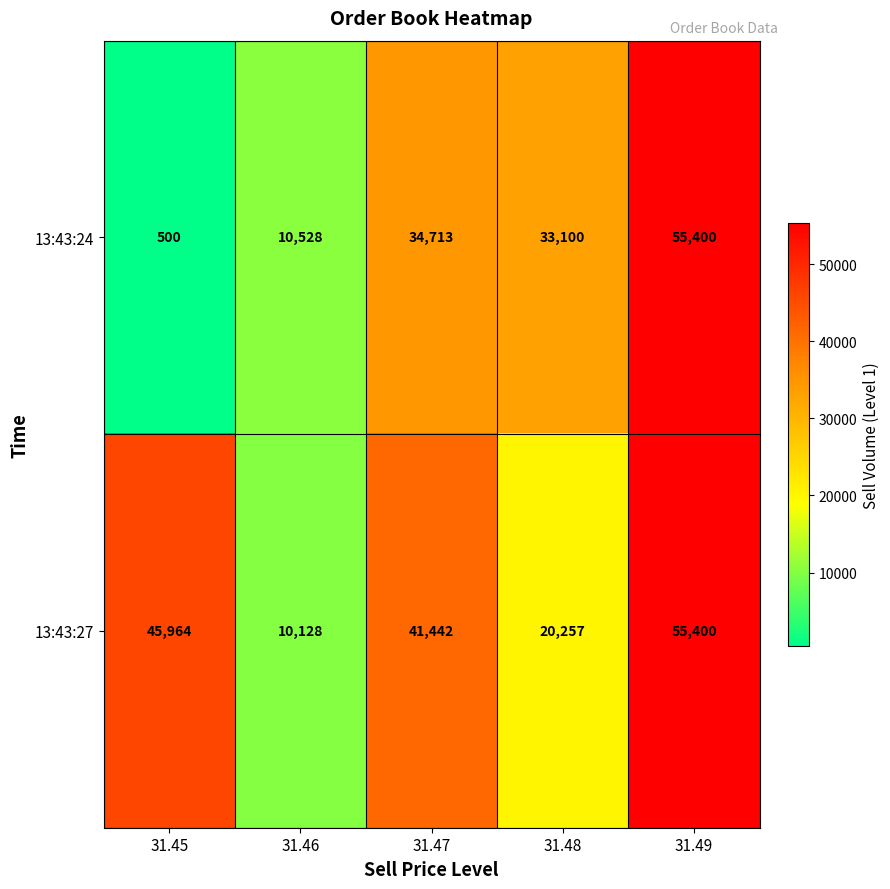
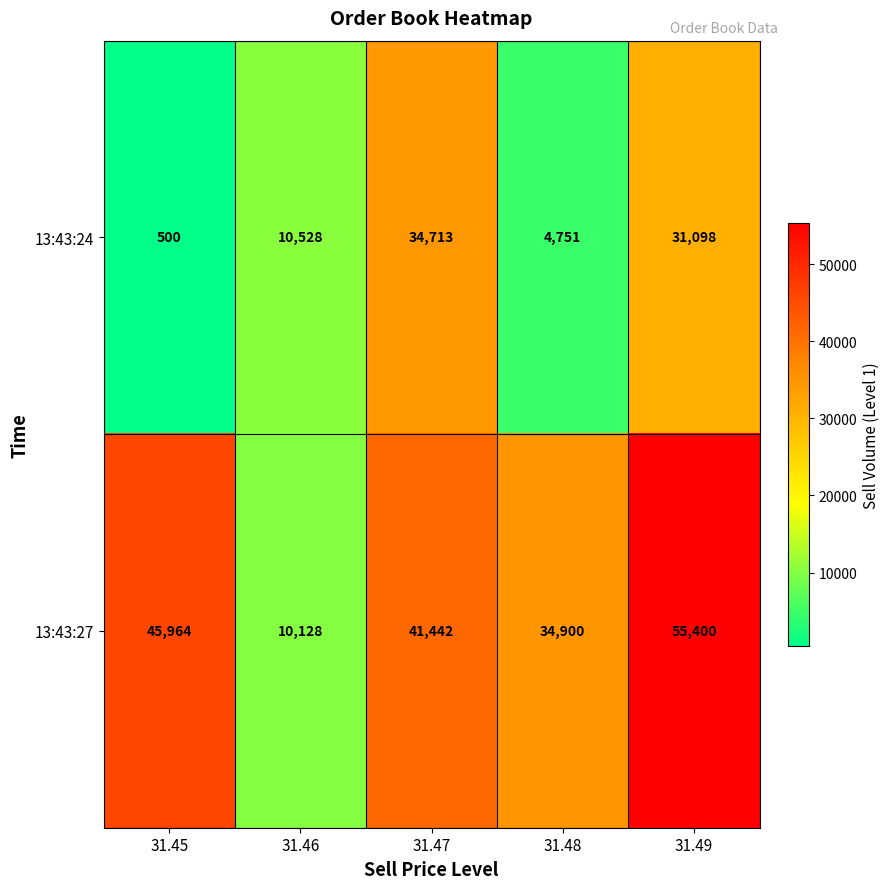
  {
    "13:43:24": {
      "31.45": "500",
      "31.46": "10,528",
      "31.47": "34,713",
-     "31.48": "33,100",
-     "31.49": "55,400"
+     "31.48": "4,751",
+     "31.49": "31,098"
    },
    "13:43:27": {
      "31.45": "45,964",
      "31.46": "10,128",
      "31.47": "41,442",
-     "31.48": "20,257",
+     "31.48": "34,900",
      "31.49": "55,400"
    }
  }
